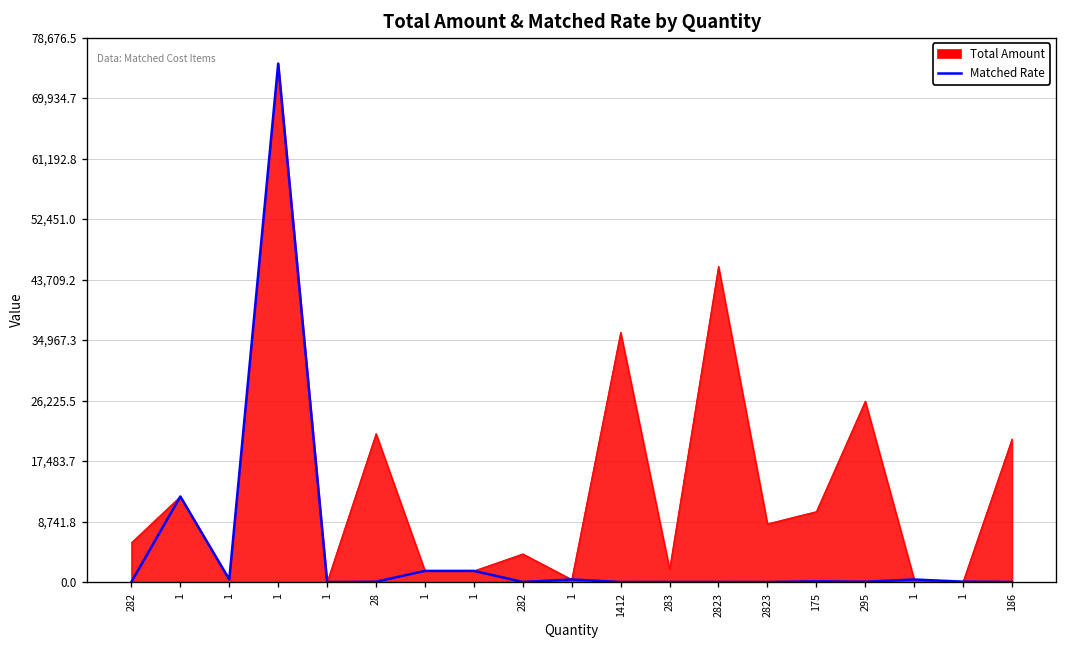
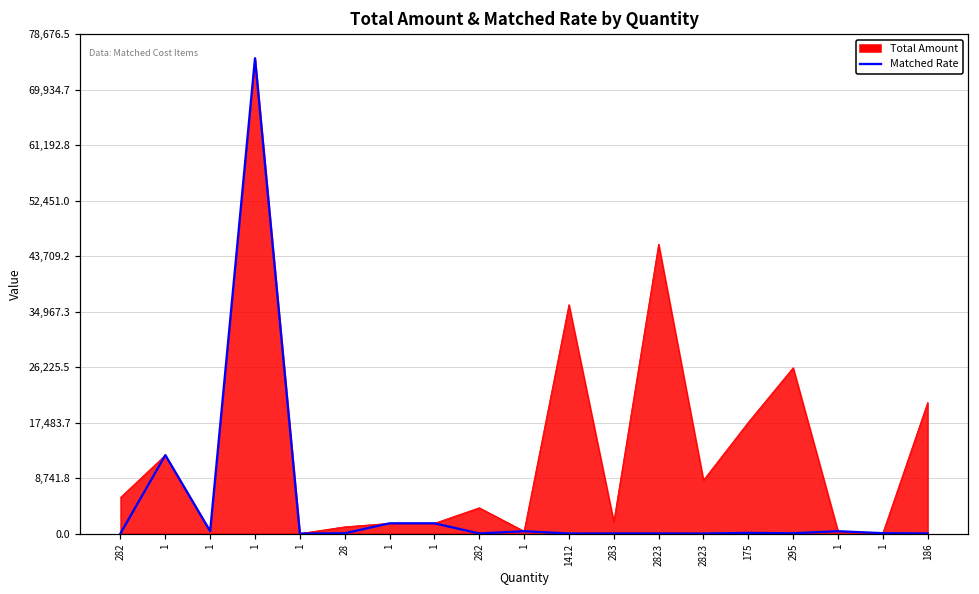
  {
    "Total Amount": {
-     "28": "21,000",
+     "28": "1,000",
      "1412": "36,000",
      "283": "2,000",
-     "175": "10,000",
+     "175": "18,000",
      "295": "26,000",
      "186": "21,000"
    },
    "Matched Rate": {
      "28": "0",
      "1412": "0",
      "283": "0",
      "175": "0",
      "295": "0",
      "186": "0"
    }
  }
